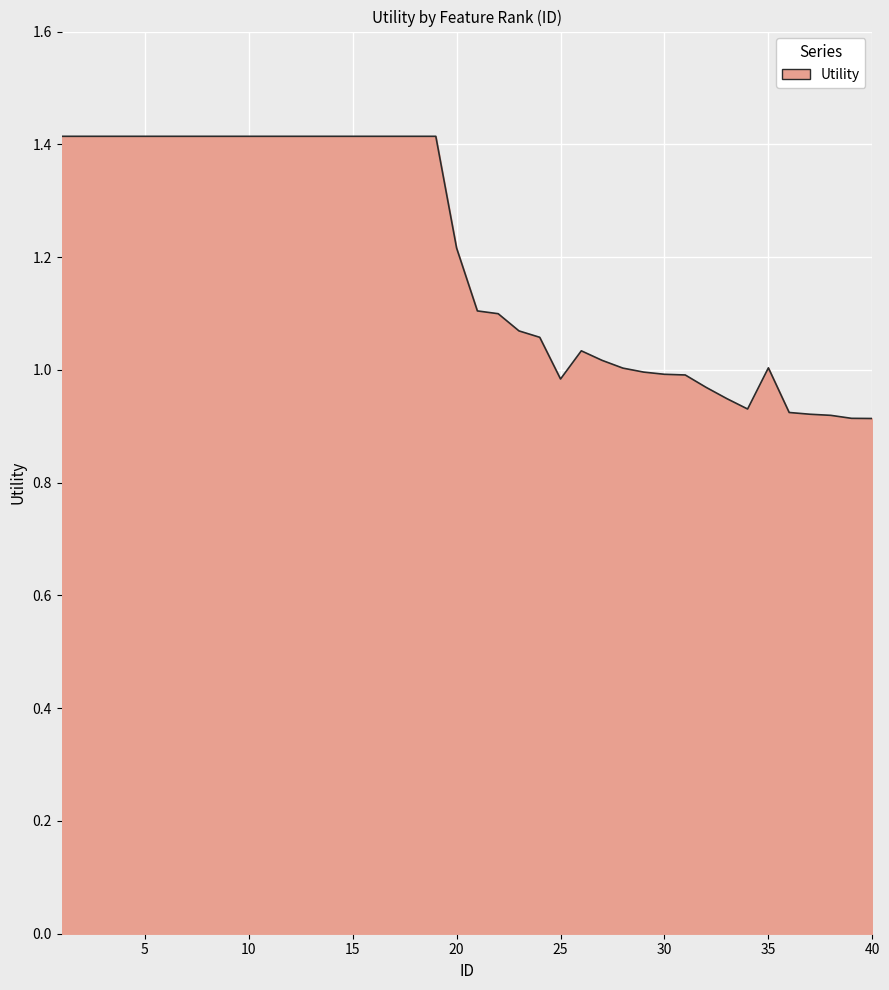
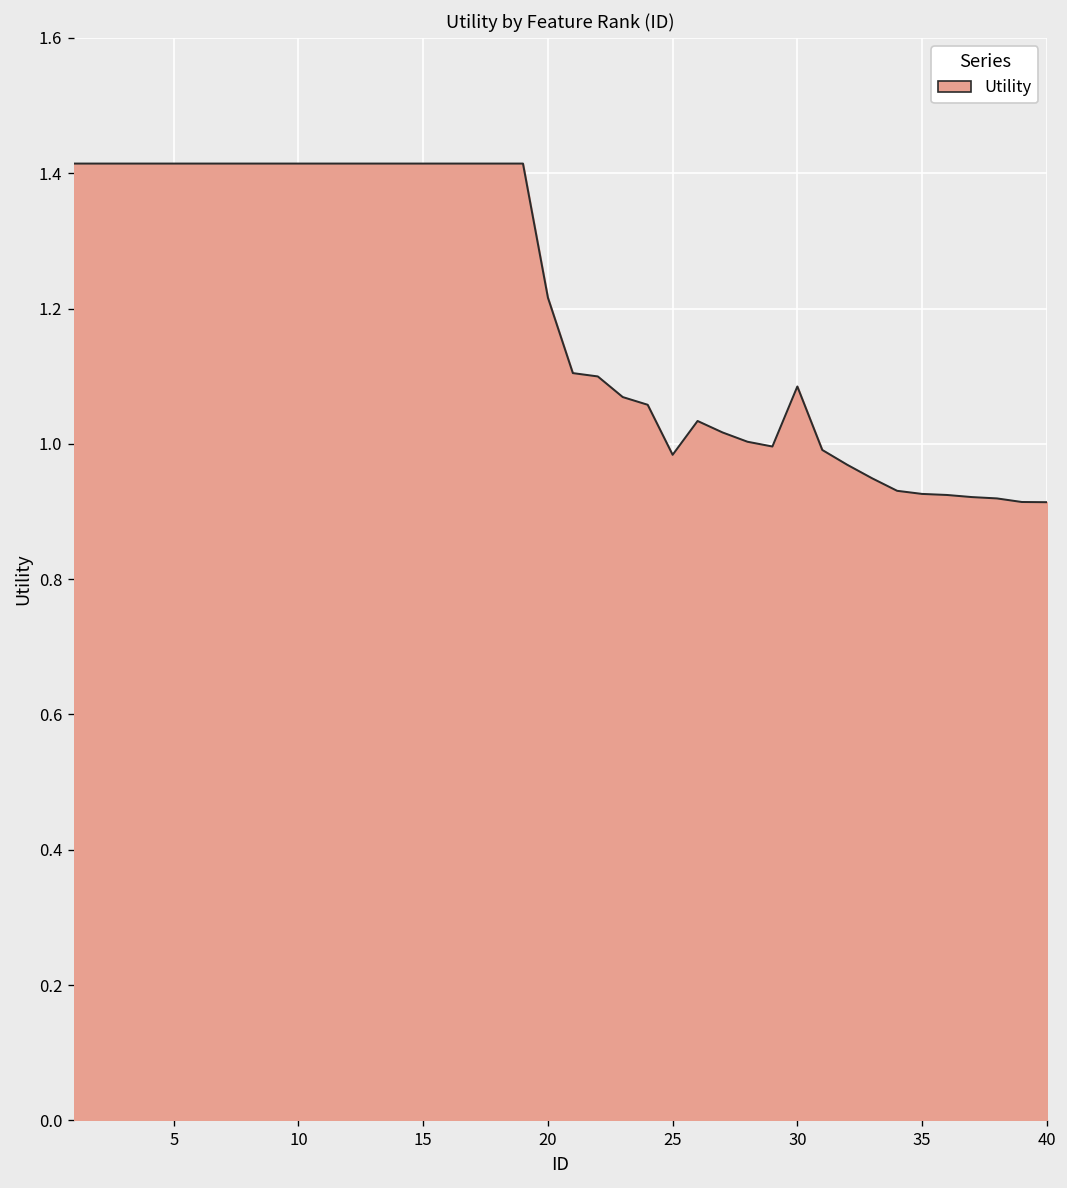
  {
    "5": 1.41,
    "10": 1.41,
    "15": 1.41,
    "20": 1.22,
    "25": 0.98,
-   "30": 0.99,
-   "35": 1.00,
+   "30": 1.08,
+   "35": 0.93,
    "40": 0.91
  }
